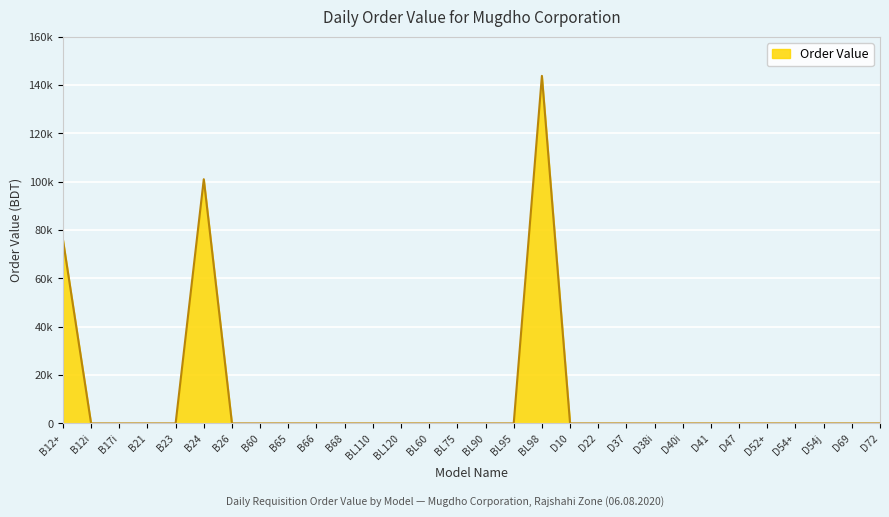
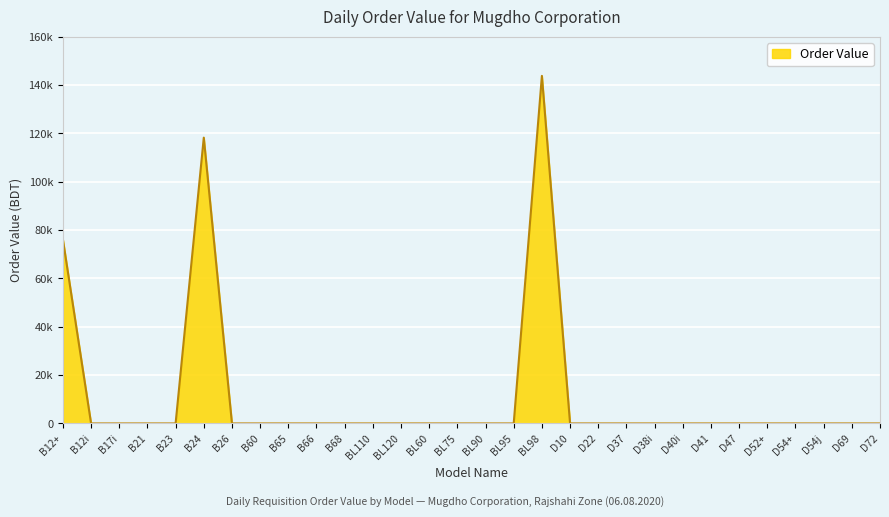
  {
    "B12+": 76000,
    "B12i": 0,
    "B17i": 0,
    "B21": 0,
    "B23": 0,
-   "B24": 101000,
+   "B24": 118000,
    "B26": 0,
    "B60": 0,
    "B65": 0,
    "B66": 0,
    "B68": 0,
    "BL110": 0,
    "BL120": 0,
    "BL60": 0,
    "BL75": 0,
    "BL90": 0,
    "BL95": 0,
    "BL98": 144000,
    "D10": 0,
    "D22": 0,
    "D37": 0,
    "D38i": 0,
    "D40i": 0,
    "D41": 0,
    "D47": 0,
    "D52+": 0,
    "D54+": 0,
    "D54j": 0,
    "D69": 0,
    "D72": 0
  }
